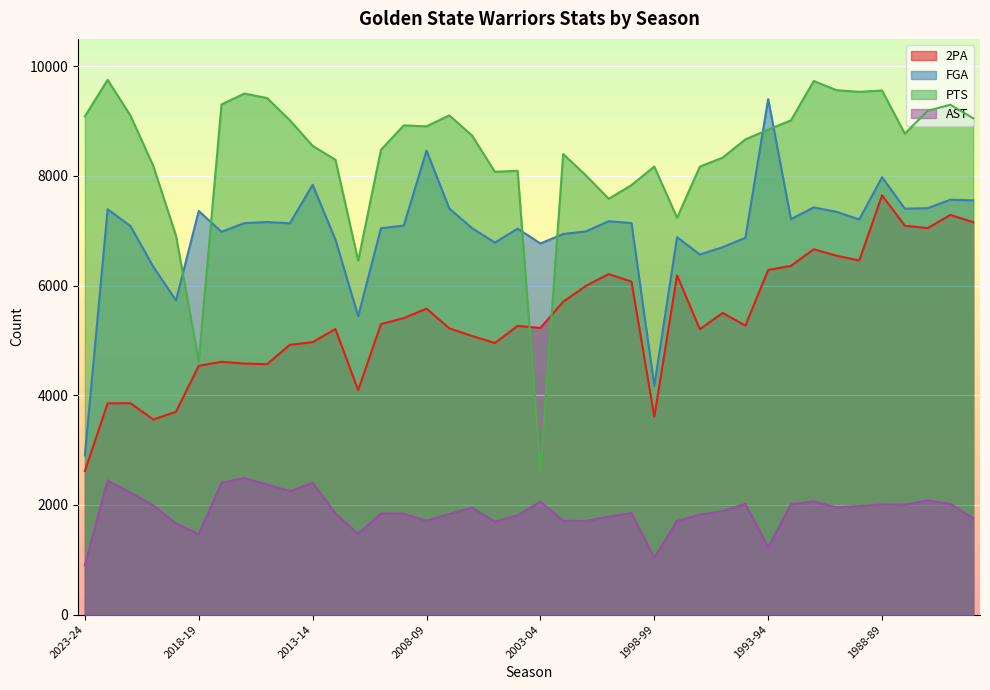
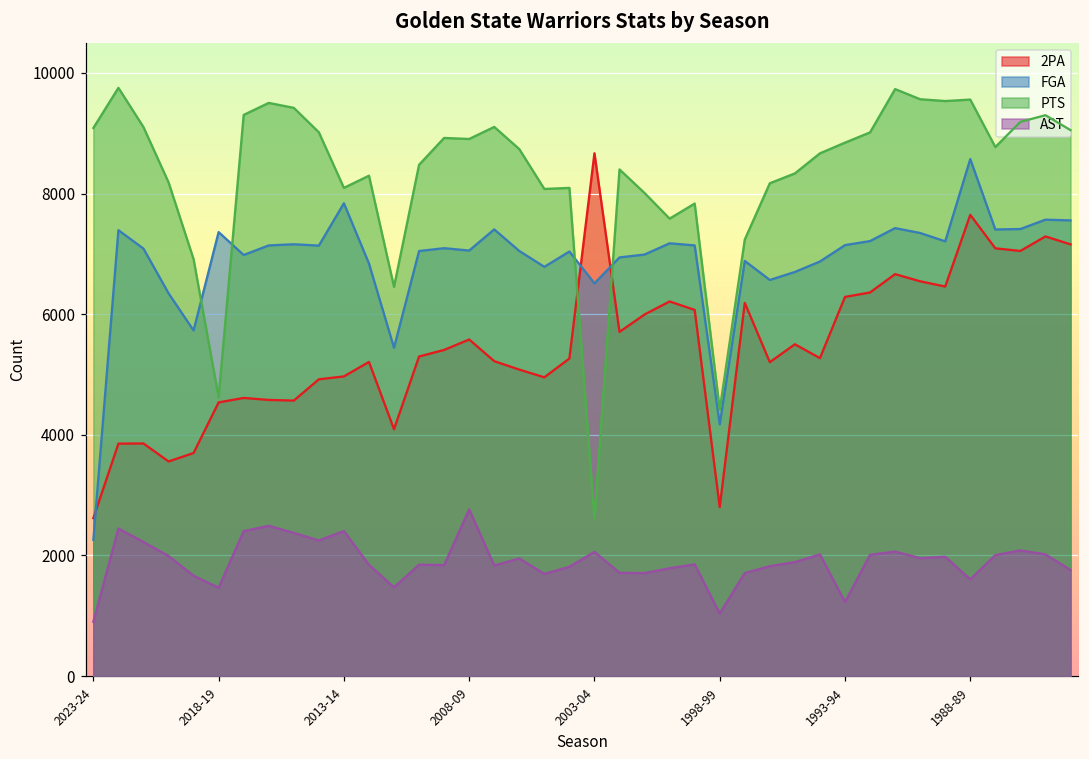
  {
    "2PA": {
      "2023-24": 2600,
      "2018-19": 4500,
      "2013-14": 5000,
      "2008-09": 5600,
-     "2003-04": 5200,
-     "1998-99": 3600,
+     "2003-04": 8700,
+     "1998-99": 2800,
      "1993-94": 6300,
      "1988-89": 7600
    },
    "FGA": {
-     "2023-24": 2900,
+     "2023-24": 2300,
      "2018-19": 7400,
      "2013-14": 7800,
-     "2008-09": 8500,
-     "2003-04": 6800,
+     "2008-09": 7100,
+     "2003-04": 6500,
      "1998-99": 4200,
-     "1993-94": 9400,
-     "1988-89": 8000
+     "1993-94": 7100,
+     "1988-89": 8600
    },
    "PTS": {
      "2023-24": 9100,
      "2018-19": 4600,
-     "2013-14": 8500,
+     "2013-14": 8100,
      "2008-09": 8900,
      "2003-04": 2600,
-     "1998-99": 8200,
+     "1998-99": 4400,
      "1993-94": 8800,
      "1988-89": 9600
    },
    "AST": {
      "2023-24": 900,
      "2018-19": 1500,
      "2013-14": 2400,
-     "2008-09": 1700,
+     "2008-09": 2800,
      "2003-04": 2100,
      "1998-99": 1000,
      "1993-94": 1200,
-     "1988-89": 2000
+     "1988-89": 1600
    }
  }
